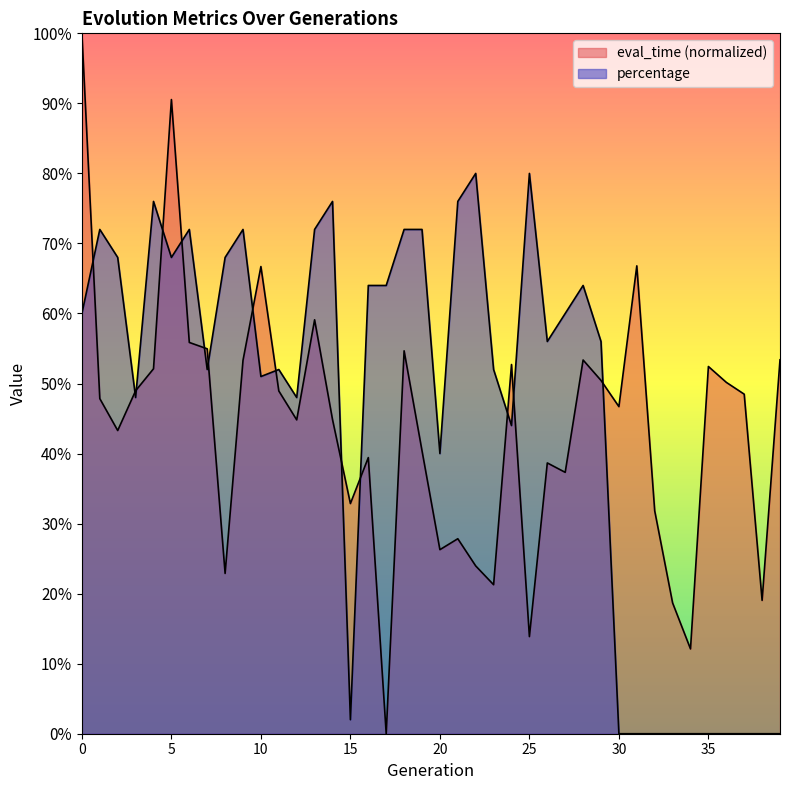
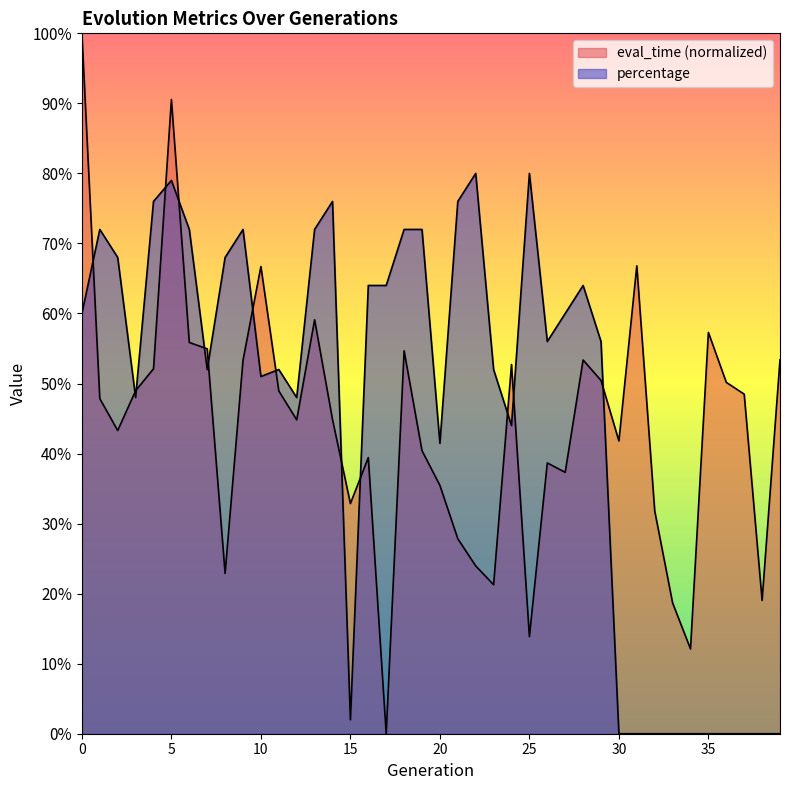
  {
    "eval_time (normalized)": {
      "0": "100%",
      "5": "91%",
      "10": "67%",
      "15": "33%",
-     "20": "26%",
+     "20": "35%",
      "25": "14%",
-     "30": "47%",
-     "35": "52%"
+     "30": "42%",
+     "35": "57%"
    },
    "percentage": {
      "0": "60%",
-     "5": "68%",
+     "5": "79%",
      "10": "51%",
      "15": "2%",
-     "20": "40%",
+     "20": "41%",
      "25": "80%",
      "30": "0%",
      "35": "0%"
    }
  }
